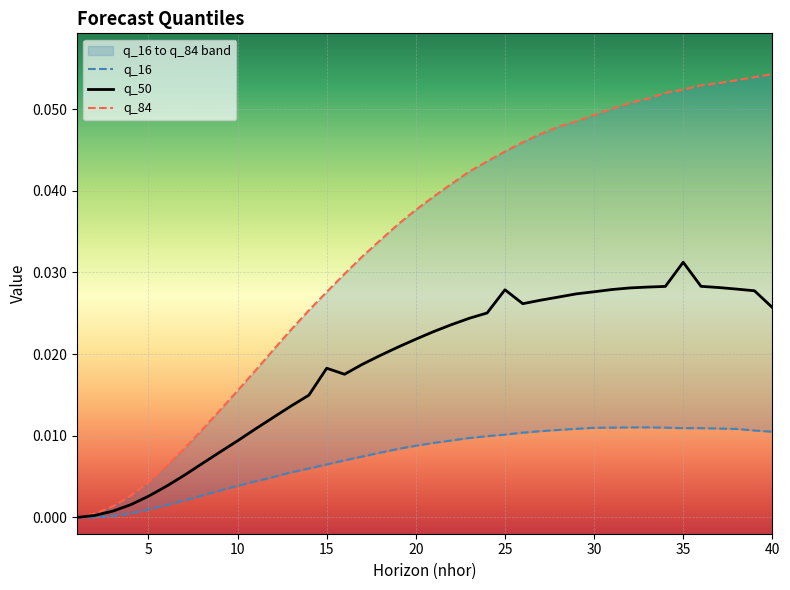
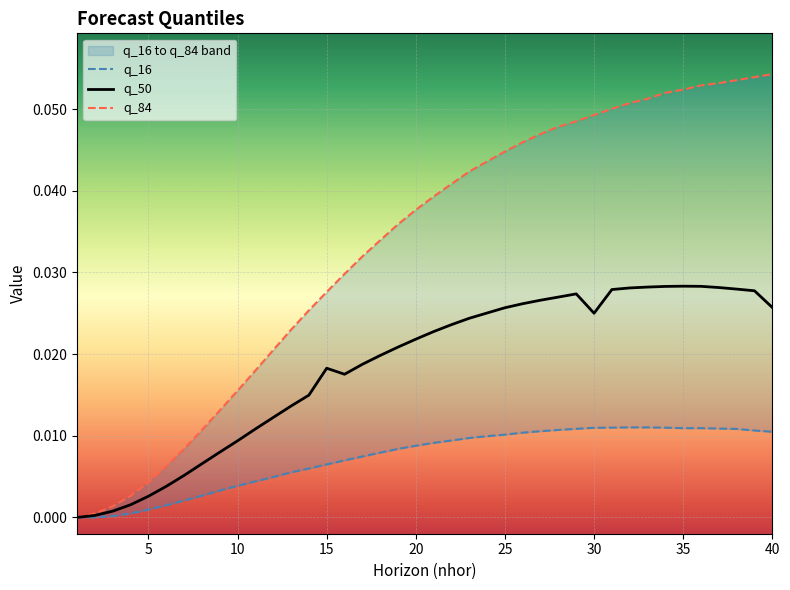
  {
    "q_50": {
      "5": 0.003,
      "10": 0.009,
      "15": 0.018,
      "20": 0.022,
-     "25": 0.028,
-     "30": 0.028,
-     "35": 0.031,
+     "25": 0.026,
+     "30": 0.025,
+     "35": 0.028,
      "40": 0.026
    }
  }
